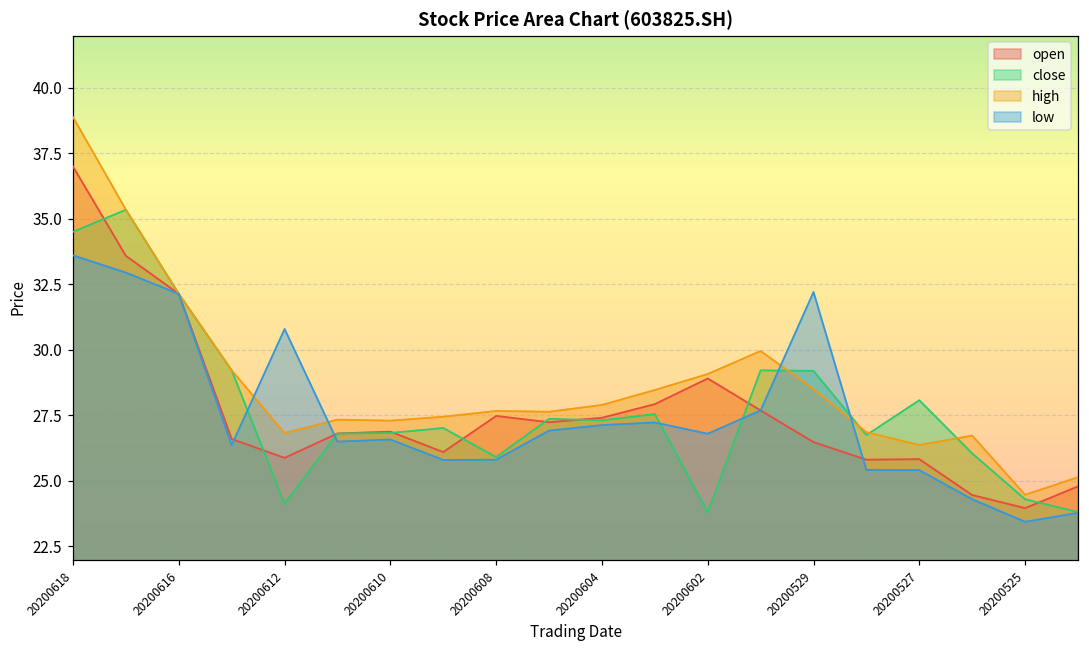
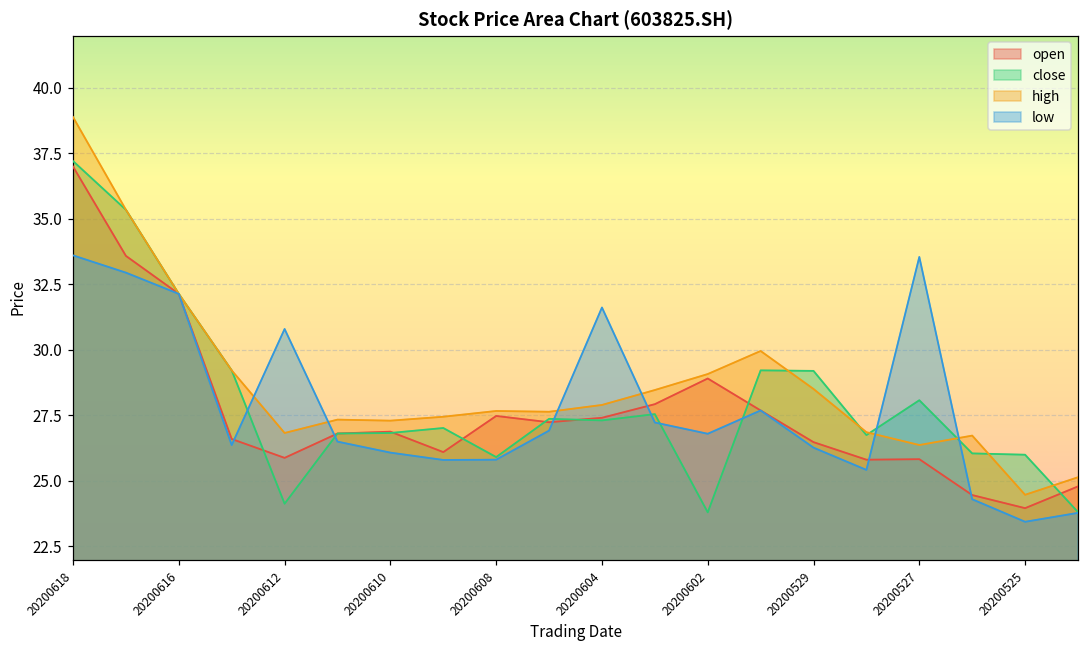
  {
    "close": {
-     "20200618": 34.5,
+     "20200618": 37.2,
      "20200612": 24.1,
      "20200602": 23.8,
      "20200529": 29.2,
      "20200527": 28.1,
-     "20200525": 24.3
+     "20200525": 26.0
    },
    "low": {
      "20200618": 33.6,
      "20200612": 30.8,
-     "20200610": 26.6,
-     "20200604": 27.1,
+     "20200610": 26.1,
+     "20200604": 31.6,
      "20200602": 26.8,
-     "20200529": 32.2,
-     "20200527": 25.4,
+     "20200529": 26.3,
+     "20200527": 33.6,
      "20200525": 23.4
    }
  }
